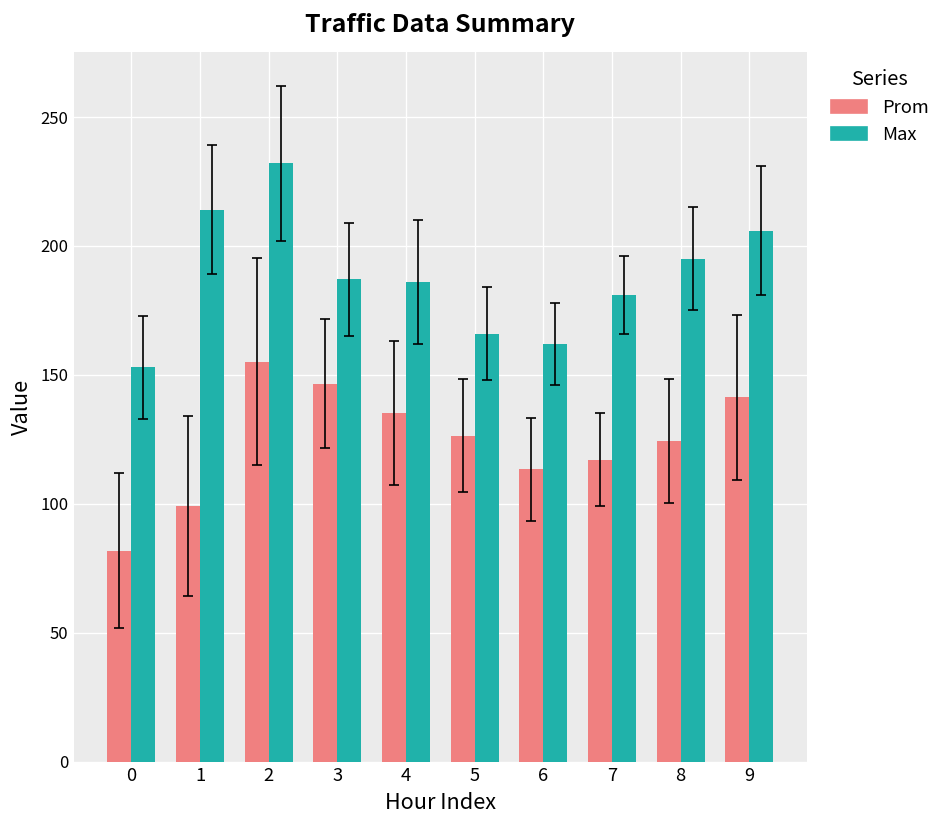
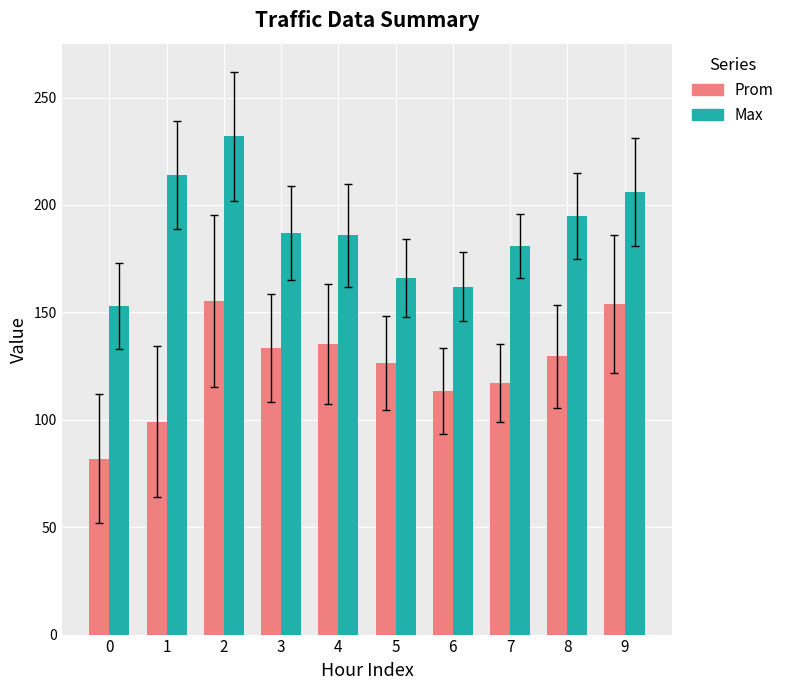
  {
    "Prom": {
      "0": 82,
      "1": 99,
      "2": 155,
-     "3": 147,
+     "3": 134,
      "4": 135,
      "5": 126,
      "6": 113,
      "7": 117,
-     "8": 124,
-     "9": 141
+     "8": 129,
+     "9": 154
    }
  }
